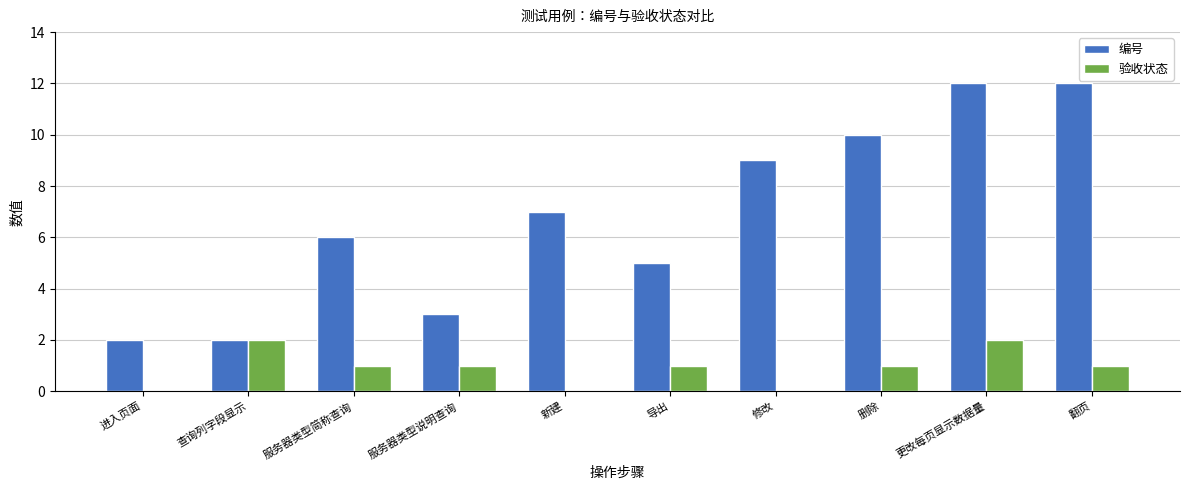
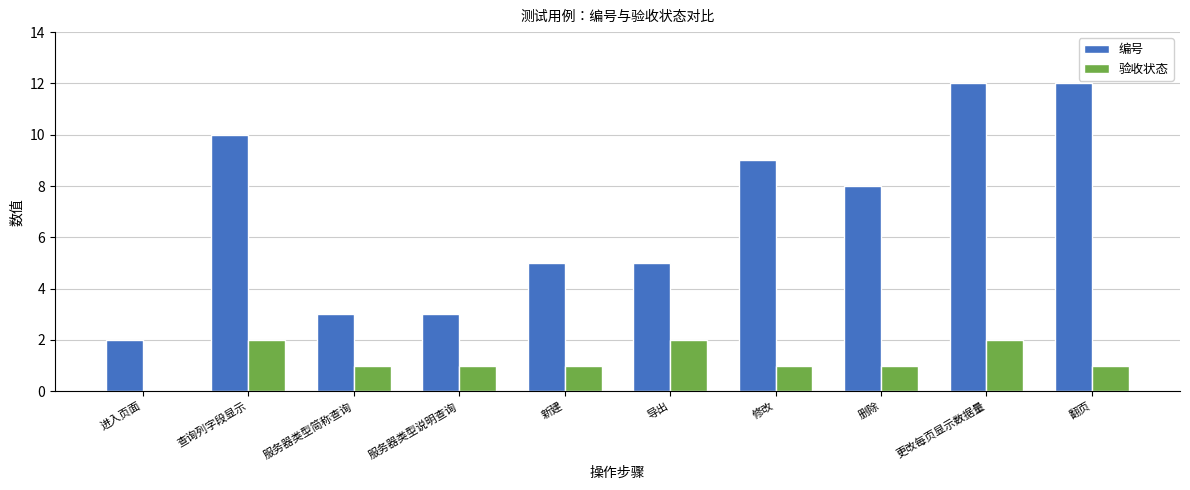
  {
    "编号": {
      "进入页面": 2,
-     "查询列字段显示": 2,
-     "服务器类型简称查询": 6,
+     "查询列字段显示": 10,
+     "服务器类型简称查询": 3,
      "服务器类型说明查询": 3,
-     "新建": 7,
+     "新建": 5,
      "导出": 5,
      "修改": 9,
-     "删除": 10,
+     "删除": 8,
      "更改每页显示数据量": 12,
      "翻页": 12
    },
    "验收状态": {
      "进入页面": 0,
      "查询列字段显示": 2,
      "服务器类型简称查询": 1,
      "服务器类型说明查询": 1,
-     "新建": 0,
-     "导出": 1,
-     "修改": 0,
+     "新建": 1,
+     "导出": 2,
+     "修改": 1,
      "删除": 1,
      "更改每页显示数据量": 2,
      "翻页": 1
    }
  }
